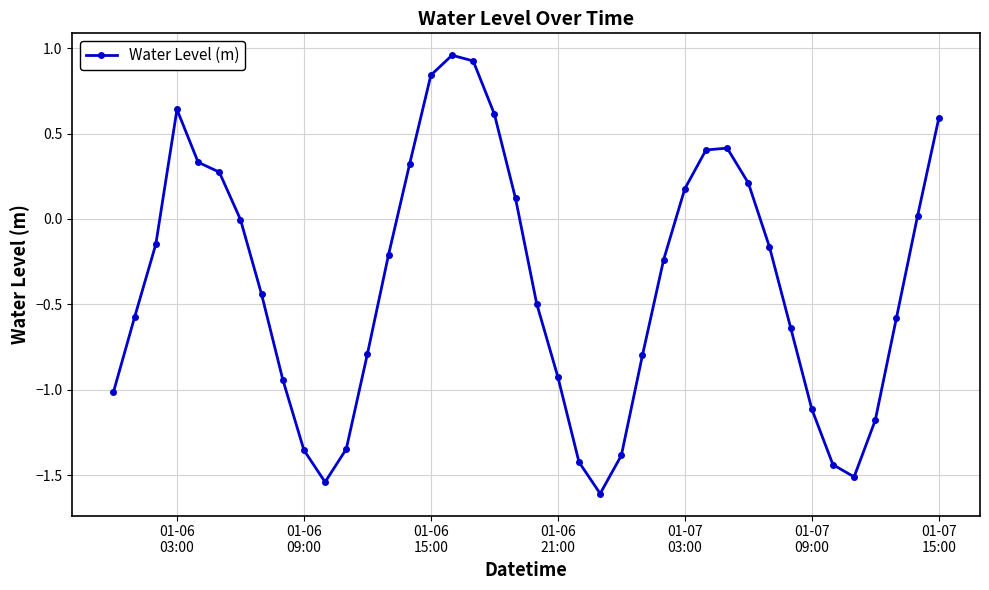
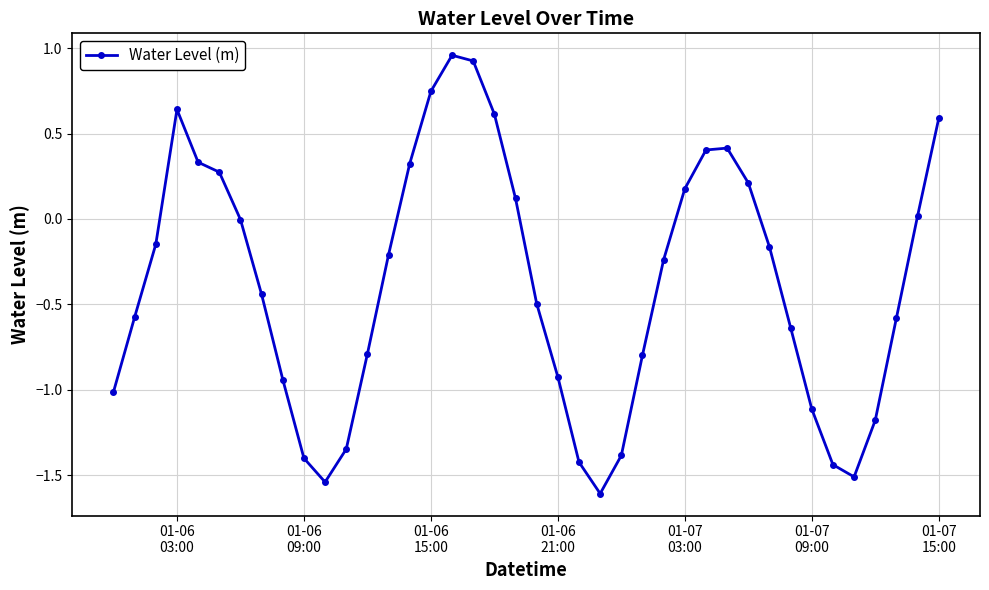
  {
    "01-06 03:00": 0.64,
-   "01-06 09:00": -1.35,
-   "01-06 15:00": 0.84,
+   "01-06 09:00": -1.40,
+   "01-06 15:00": 0.75,
    "01-06 21:00": -0.92,
    "01-07 03:00": 0.18,
    "01-07 09:00": -1.11,
    "01-07 15:00": 0.59
  }
